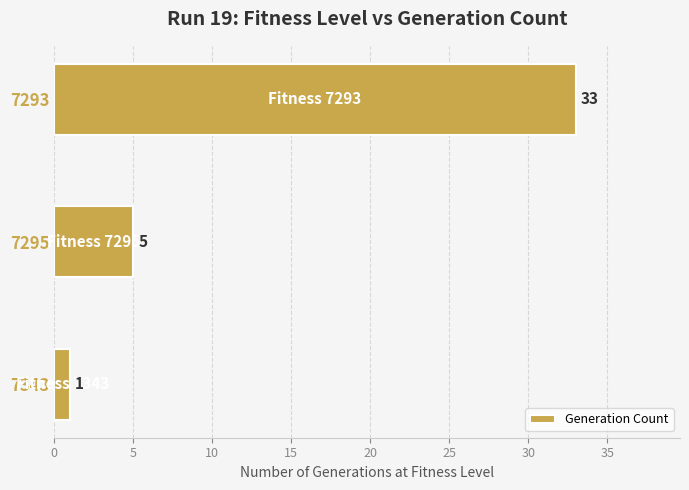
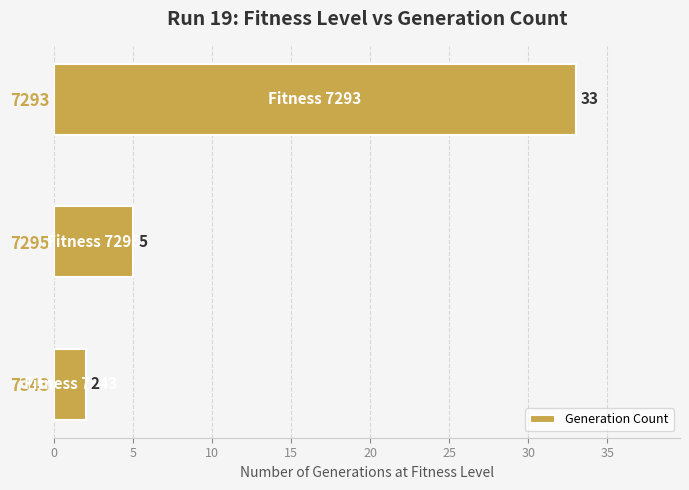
  {
    "7293": 33,
-   "7343": 1
+   "7343": 2
  }
